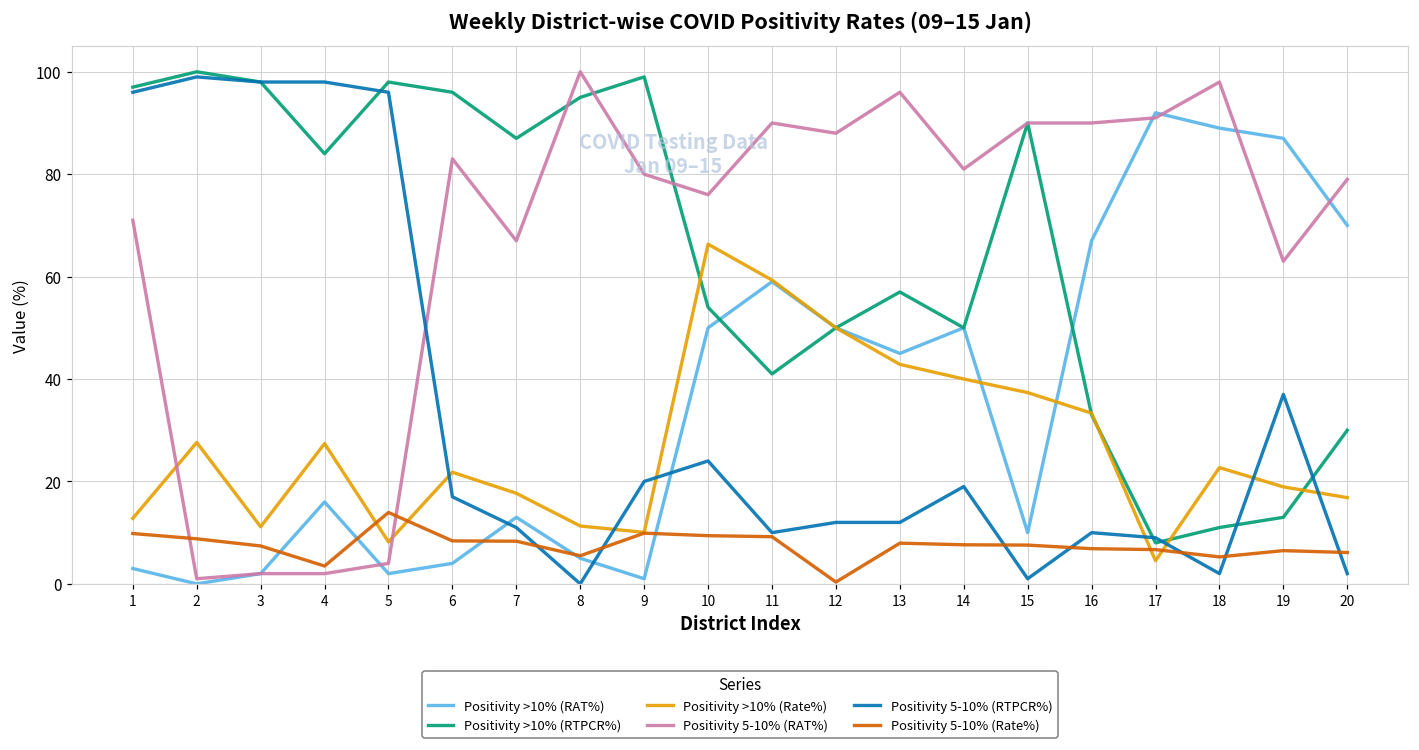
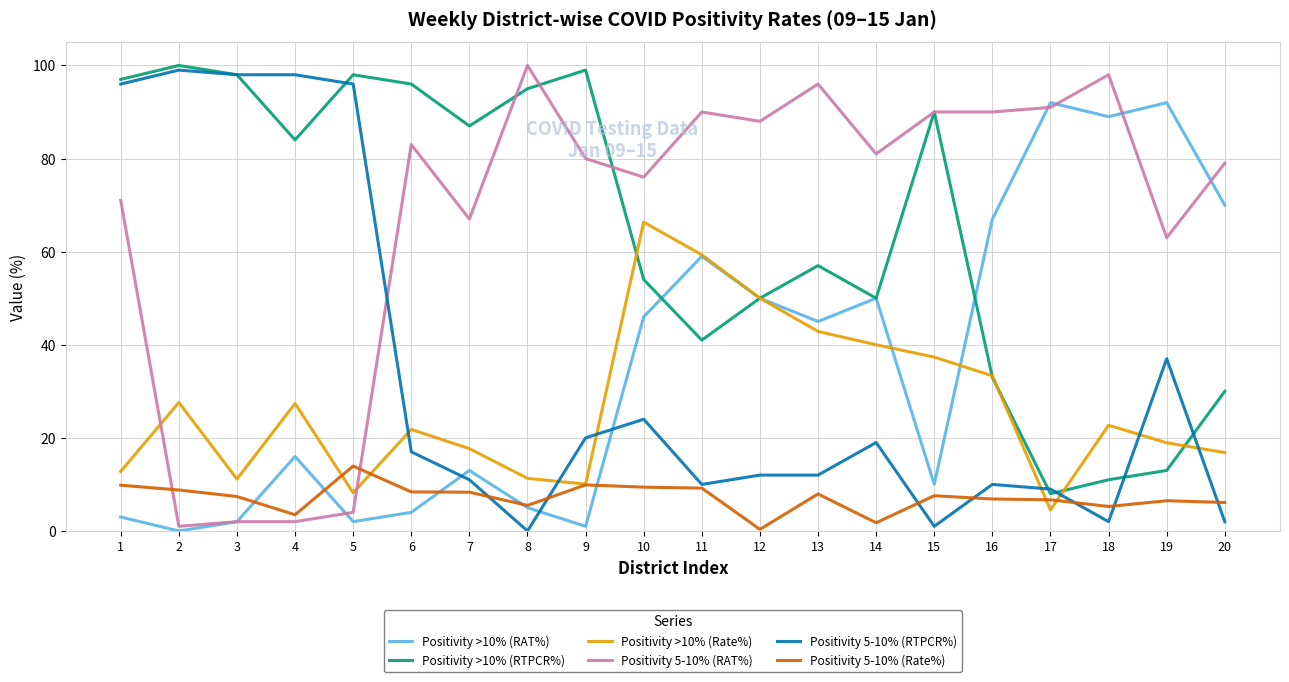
  {
    "Positivity >10% (RAT%)": {
      "1": 3,
      "2": 0,
      "4": 16,
      "5": 2,
      "6": 4,
      "7": 13,
      "9": 1,
-     "10": 50,
+     "10": 46,
      "13": 45,
      "15": 10,
      "16": 67,
      "17": 92,
      "18": 89,
-     "19": 87,
+     "19": 92,
      "20": 70
    },
    "Positivity >10% (RTPCR%)": {
      "1": 97,
      "2": 100,
      "4": 84,
      "5": 98,
      "6": 96,
      "7": 87,
      "8": 95,
      "9": 99,
      "10": 54,
      "11": 41,
      "13": 57,
      "17": 8,
      "18": 11,
      "19": 13,
      "20": 30
    },
    "Positivity >10% (Rate%)": {
      "1": 13,
      "2": 28,
      "3": 11,
      "4": 27,
      "5": 8,
      "6": 22,
      "7": 18,
      "8": 11,
      "10": 66,
      "13": 43,
      "14": 40,
      "15": 37,
      "17": 5,
      "18": 23,
      "19": 19,
      "20": 17
    },
    "Positivity 5-10% (RAT%)": {
      "1": 71,
      "2": 1,
      "4": 2,
      "5": 4,
      "6": 83,
      "7": 67,
      "8": 100,
      "10": 76,
      "11": 90,
      "12": 88,
      "13": 96,
      "14": 81,
      "16": 90,
      "17": 91,
      "18": 98,
      "19": 63,
      "20": 79
    },
    "Positivity 5-10% (RTPCR%)": {
      "1": 96,
      "2": 99,
      "4": 98,
      "5": 96,
      "6": 17,
      "7": 11,
      "8": 0,
      "9": 20,
      "10": 24,
      "11": 10,
      "12": 12,
      "13": 12,
      "14": 19,
      "15": 1,
      "16": 10,
      "17": 9,
      "18": 2,
      "19": 37,
      "20": 2
    },
    "Positivity 5-10% (Rate%)": {
      "1": 10,
      "2": 9,
      "3": 7,
      "4": 3,
      "5": 14,
      "6": 8,
      "7": 8,
      "10": 9,
      "11": 9,
      "12": 0,
      "13": 8,
-     "14": 8,
+     "14": 2,
      "15": 8,
      "16": 7,
      "17": 7,
      "18": 5,
      "19": 6,
      "20": 6
    }
  }
